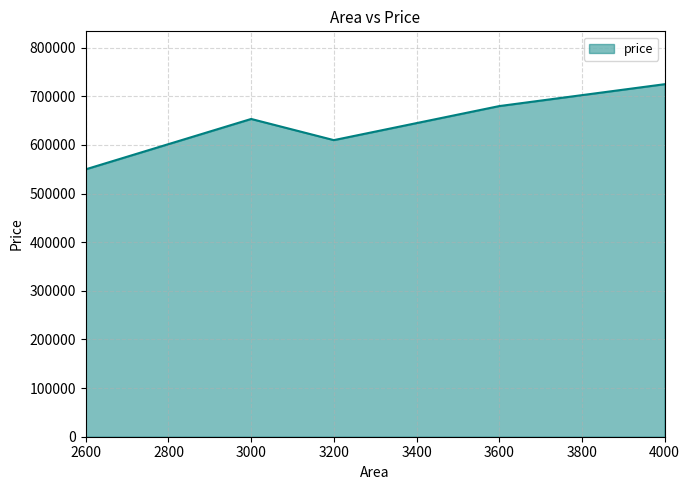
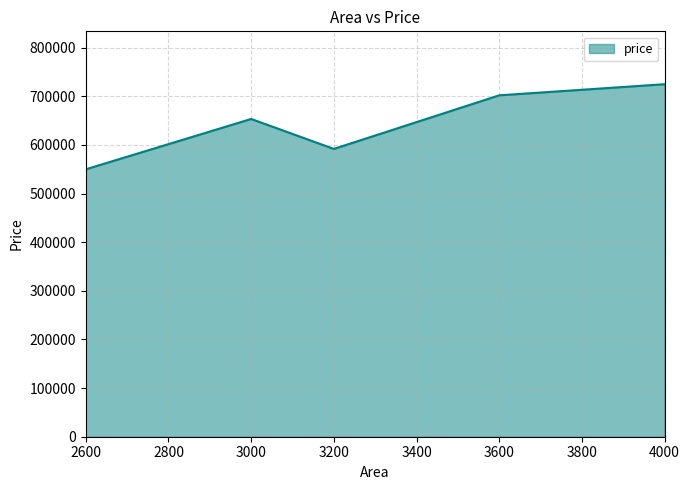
  {
    "2600": 550000,
    "3000": 650000,
-   "3200": 610000,
-   "3600": 680000,
+   "3200": 590000,
+   "3600": 700000,
    "4000": 730000
  }
